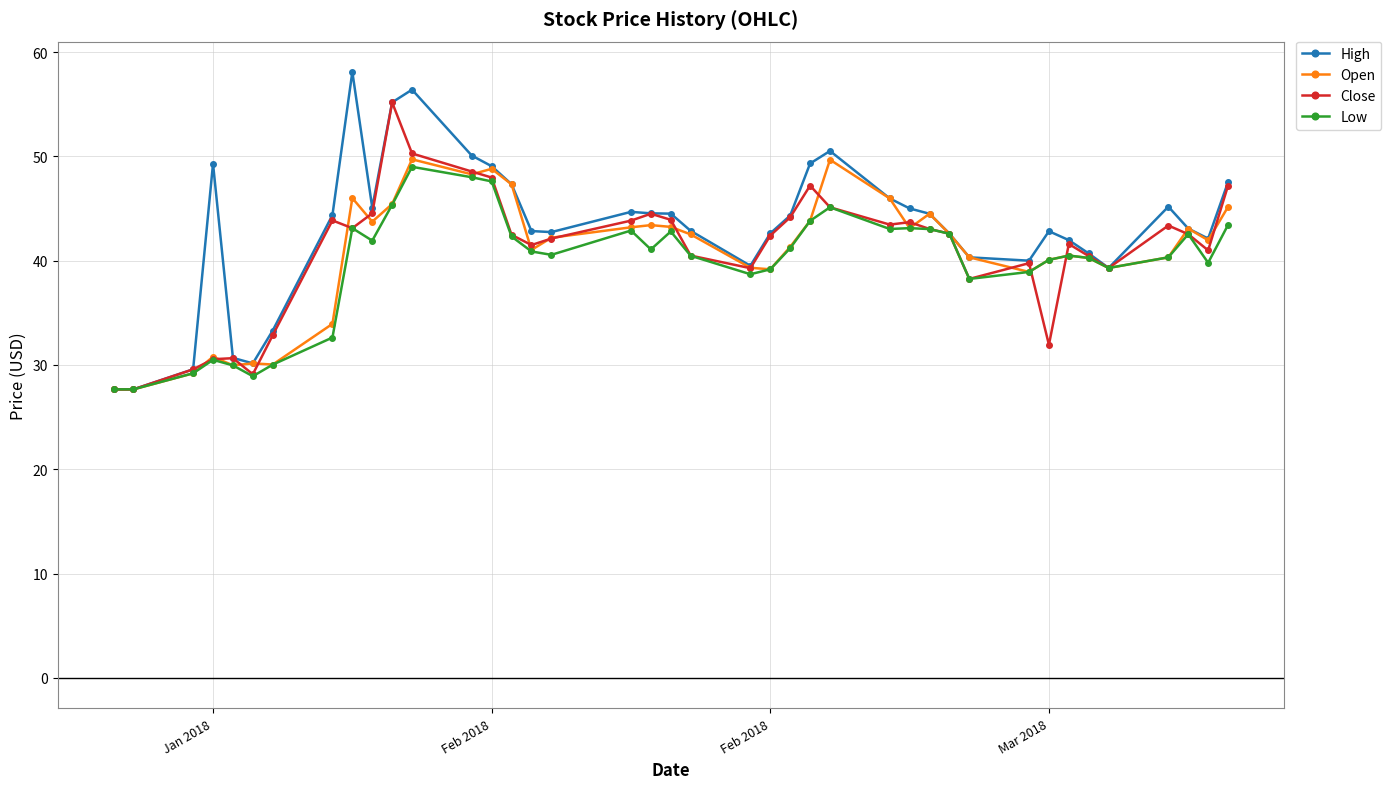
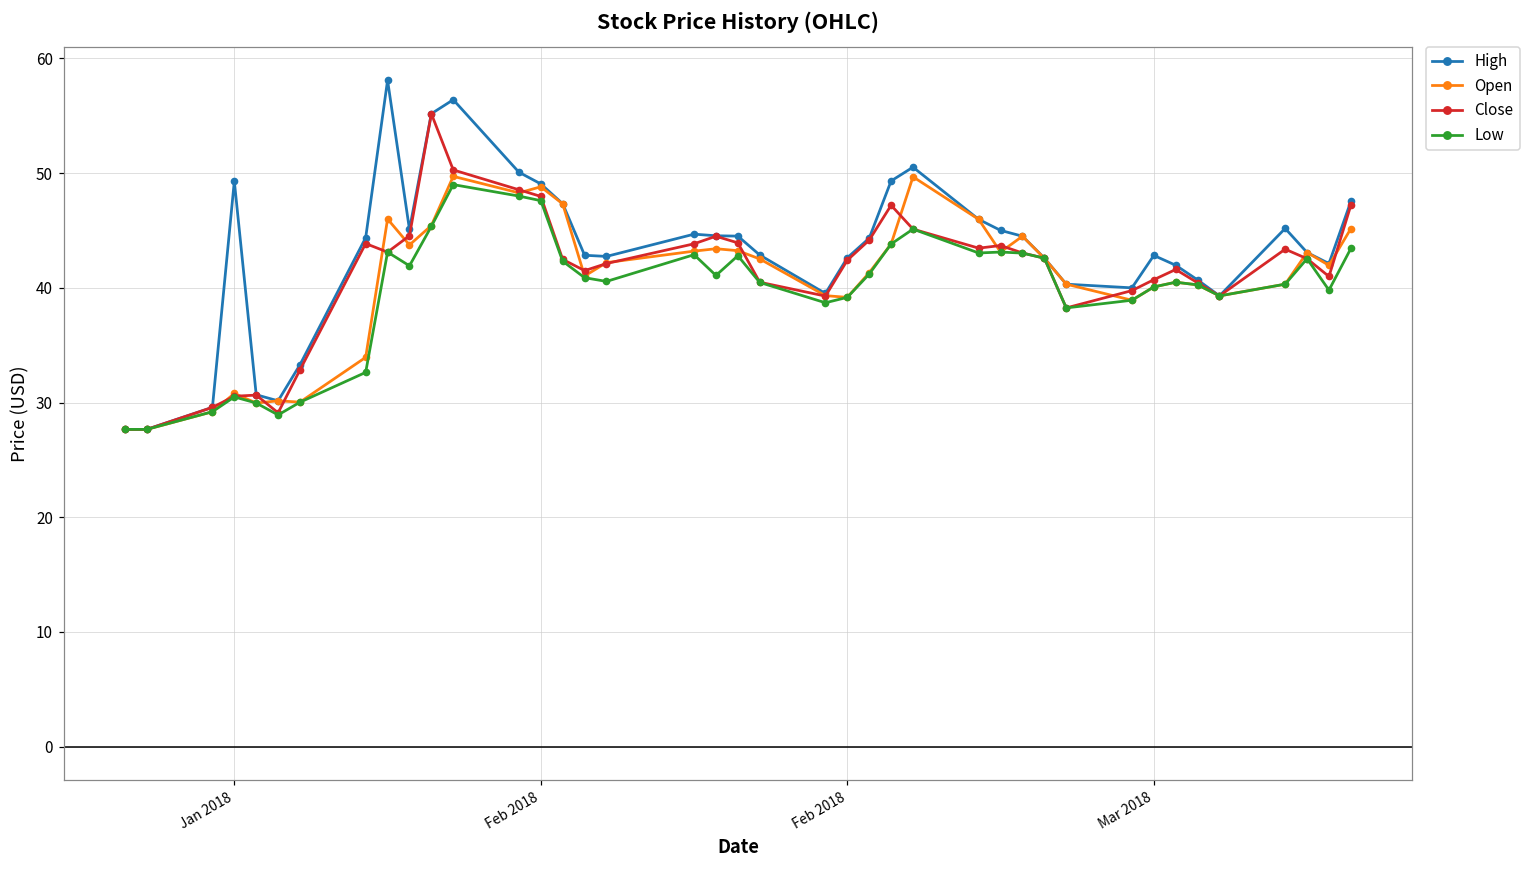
  {
    "High": {
      "Jan 2018": 49.3,
      "Mar 2018": 42.8
    },
    "Close": {
-     "Mar 2018": 31.9
+     "Mar 2018": 40.7
    }
  }
